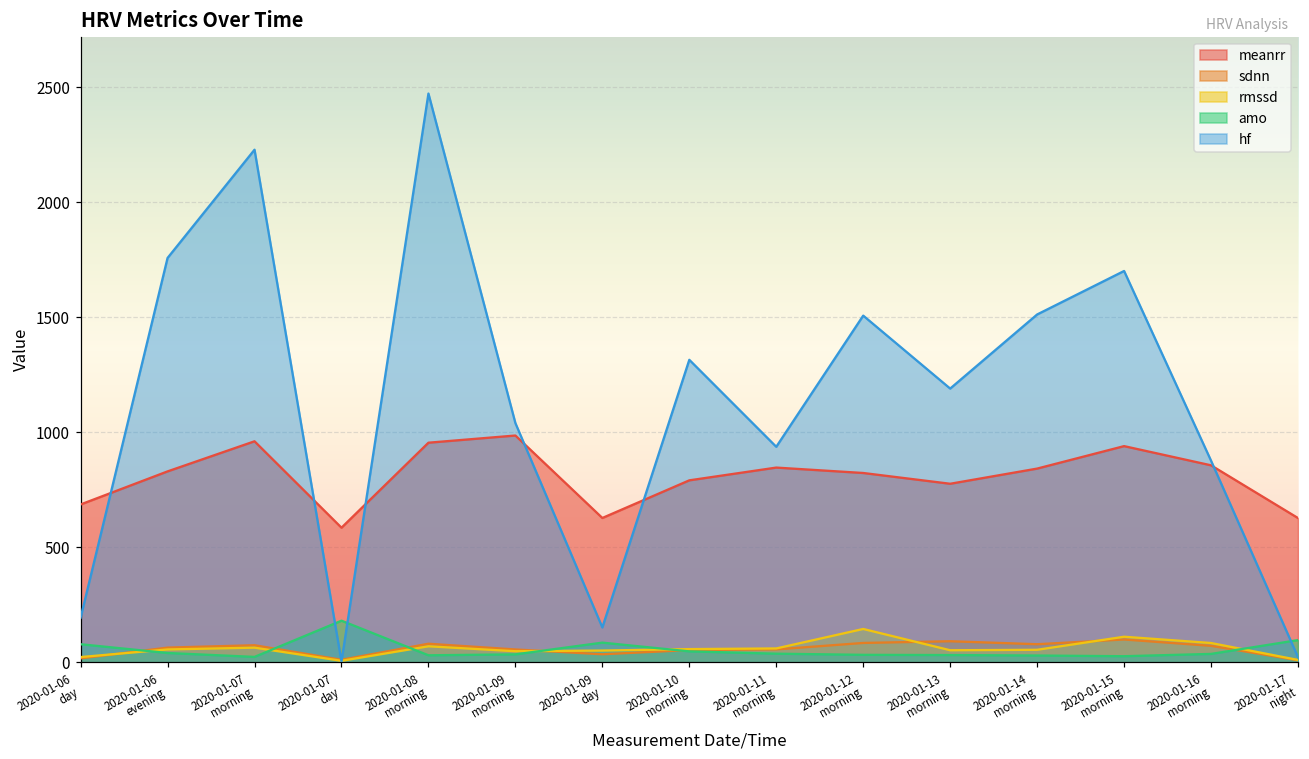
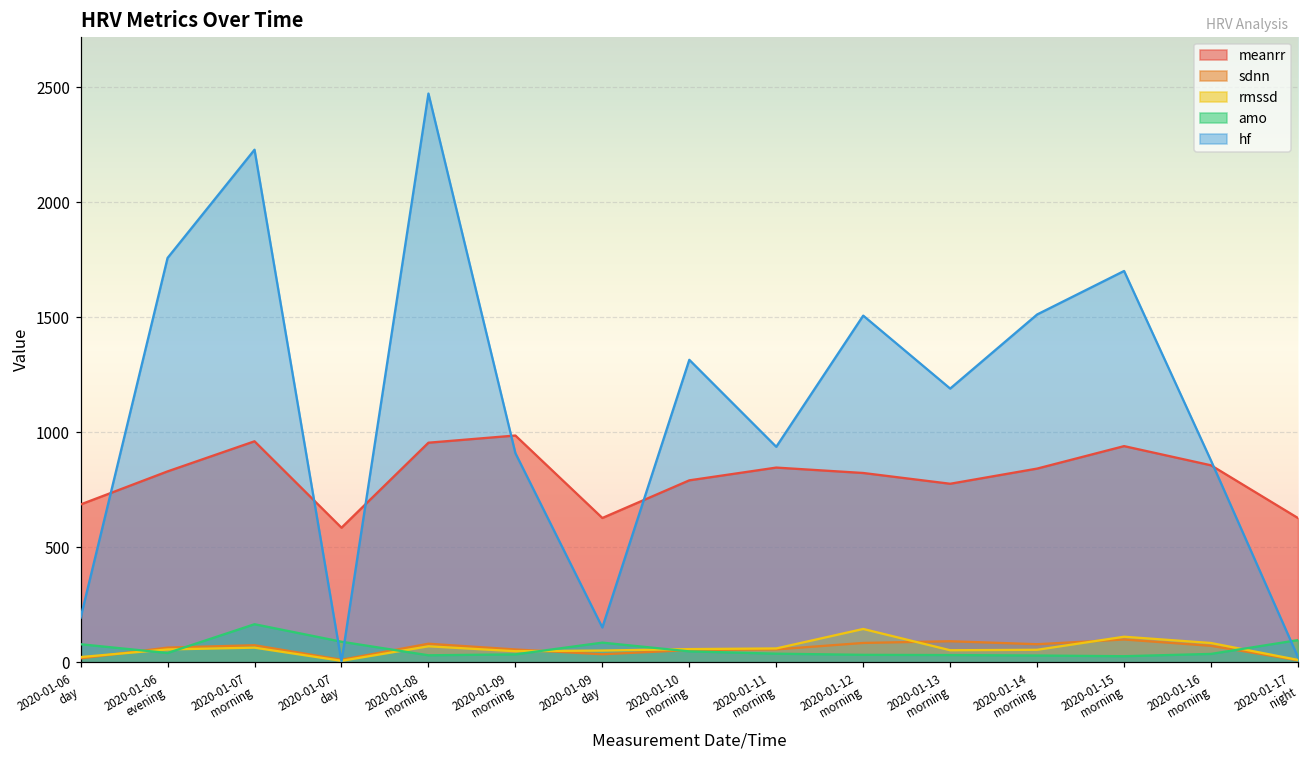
  {
    "rmssd": {
      "2020-01-09 day": 50,
      "2020-01-12 morning": 150,
      "2020-01-13 morning": 50,
      "2020-01-14 morning": 50,
      "2020-01-15 morning": 110
    },
    "amo": {
      "2020-01-06 day": 80,
      "2020-01-06 evening": 40,
-     "2020-01-07 morning": 20,
-     "2020-01-07 day": 180,
+     "2020-01-07 morning": 170,
+     "2020-01-07 day": 90,
      "2020-01-08 morning": 30,
      "2020-01-09 morning": 40,
      "2020-01-09 day": 90,
      "2020-01-11 morning": 40,
      "2020-01-12 morning": 30,
      "2020-01-13 morning": 30,
      "2020-01-14 morning": 30,
      "2020-01-15 morning": 30,
      "2020-01-16 morning": 40,
      "2020-01-17 night": 100
    },
    "hf": {
      "2020-01-06 day": 190,
      "2020-01-06 evening": 1760,
      "2020-01-07 morning": 2230,
      "2020-01-08 morning": 2470,
-     "2020-01-09 morning": 1040,
+     "2020-01-09 morning": 910,
      "2020-01-09 day": 150,
      "2020-01-10 morning": 1320,
      "2020-01-11 morning": 940,
      "2020-01-12 morning": 1510,
      "2020-01-13 morning": 1190,
      "2020-01-14 morning": 1510,
      "2020-01-15 morning": 1700,
      "2020-01-16 morning": 880
    }
  }
